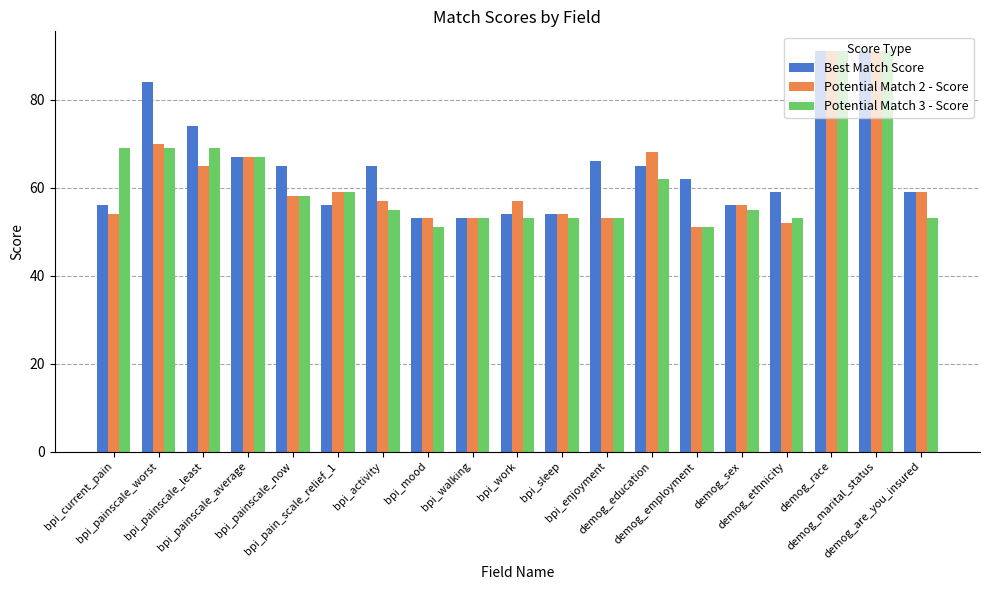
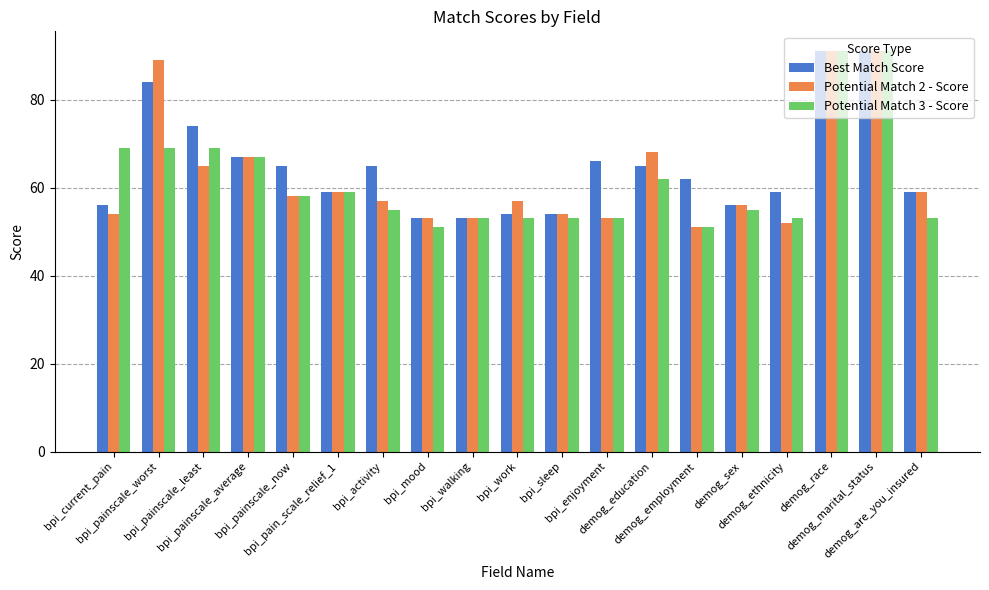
  {
    "Best Match Score": {
      "bpi_current_pain": 56,
      "bpi_painscale_worst": 84,
      "bpi_painscale_least": 74,
      "bpi_painscale_average": 67,
      "bpi_painscale_now": 65,
-     "bpi_pain_scale_relief_1": 56,
+     "bpi_pain_scale_relief_1": 59,
      "bpi_activity": 65,
      "bpi_mood": 53,
      "bpi_walking": 53,
      "bpi_work": 54,
      "bpi_sleep": 54,
      "bpi_enjoyment": 66,
      "demog_education": 65,
      "demog_employment": 62,
      "demog_sex": 56,
      "demog_ethnicity": 59,
      "demog_are_you_insured": 59
    },
    "Potential Match 2 - Score": {
      "bpi_current_pain": 54,
-     "bpi_painscale_worst": 70,
+     "bpi_painscale_worst": 89,
      "bpi_painscale_least": 65,
      "bpi_painscale_average": 67,
      "bpi_painscale_now": 58,
      "bpi_pain_scale_relief_1": 59,
      "bpi_activity": 57,
      "bpi_mood": 53,
      "bpi_walking": 53,
      "bpi_work": 57,
      "bpi_sleep": 54,
      "bpi_enjoyment": 53,
      "demog_education": 68,
      "demog_employment": 51,
      "demog_sex": 56,
      "demog_ethnicity": 52,
      "demog_are_you_insured": 59
    },
    "Potential Match 3 - Score": {
      "bpi_current_pain": 69,
      "bpi_painscale_worst": 69,
      "bpi_painscale_least": 69,
      "bpi_painscale_average": 67,
      "bpi_painscale_now": 58,
      "bpi_pain_scale_relief_1": 59,
      "bpi_activity": 55,
      "bpi_mood": 51,
      "bpi_walking": 53,
      "bpi_work": 53,
      "bpi_sleep": 53,
      "bpi_enjoyment": 53,
      "demog_education": 62,
      "demog_employment": 51,
      "demog_sex": 55,
      "demog_ethnicity": 53,
      "demog_are_you_insured": 53
    }
  }
